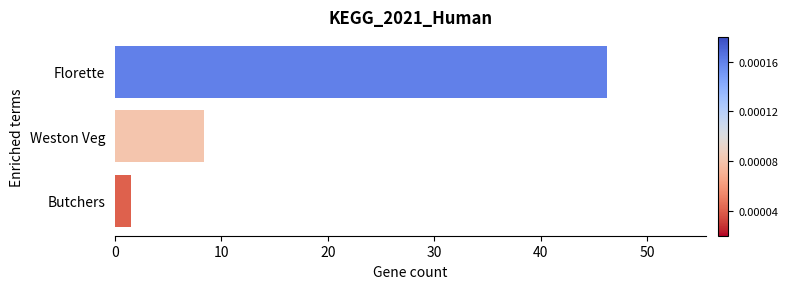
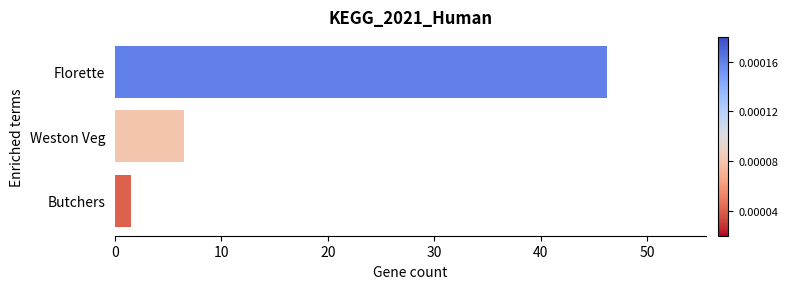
  {
    "Florette": 46.3,
-   "Weston Veg": 8.4,
+   "Weston Veg": 6.5,
    "Butchers": 1.6
  }
